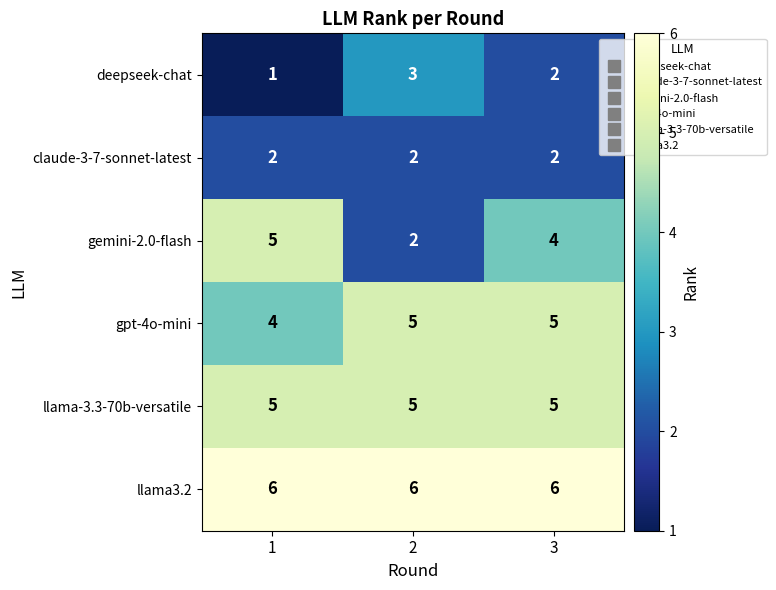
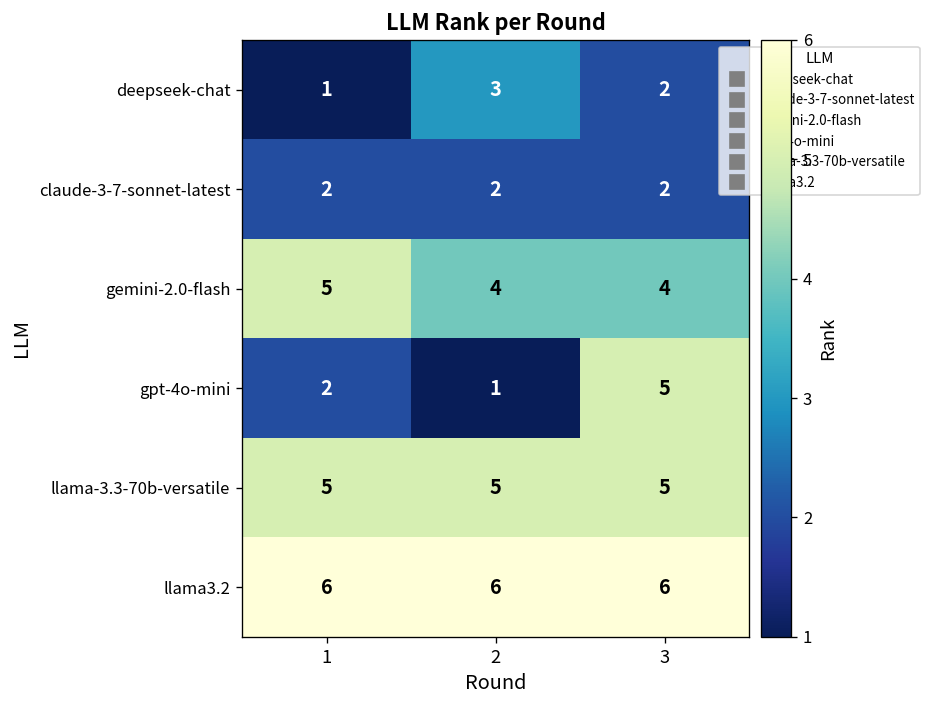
  {
    "deepseek-chat": {
      "1": 1,
      "2": 3,
      "3": 2
    },
    "claude-3-7-sonnet-latest": {
      "1": 2,
      "2": 2,
      "3": 2
    },
    "gemini-2.0-flash": {
      "1": 5,
-     "2": 2,
+     "2": 4,
      "3": 4
    },
    "gpt-4o-mini": {
-     "1": 4,
-     "2": 5,
+     "1": 2,
+     "2": 1,
      "3": 5
    },
    "llama-3.3-70b-versatile": {
      "1": 5,
      "2": 5,
      "3": 5
    },
    "llama3.2": {
      "1": 6,
      "2": 6,
      "3": 6
    }
  }
